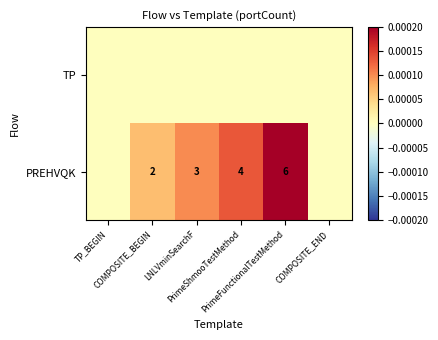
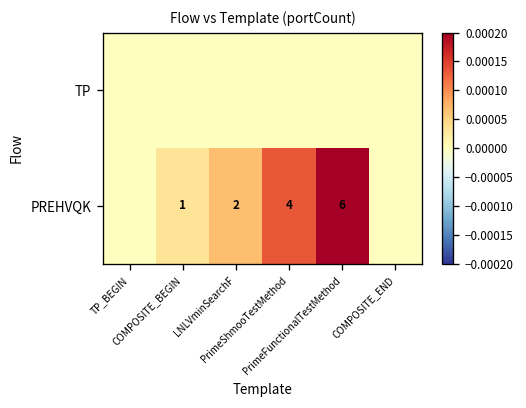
  {
    "PREHVQK": {
-     "COMPOSITE_BEGIN": 2,
-     "LNLVminSearchF": 3,
+     "COMPOSITE_BEGIN": 1,
+     "LNLVminSearchF": 2,
      "PrimeShmooTestMethod": 4,
      "PrimeFunctionalTestMethod": 6
    }
  }
